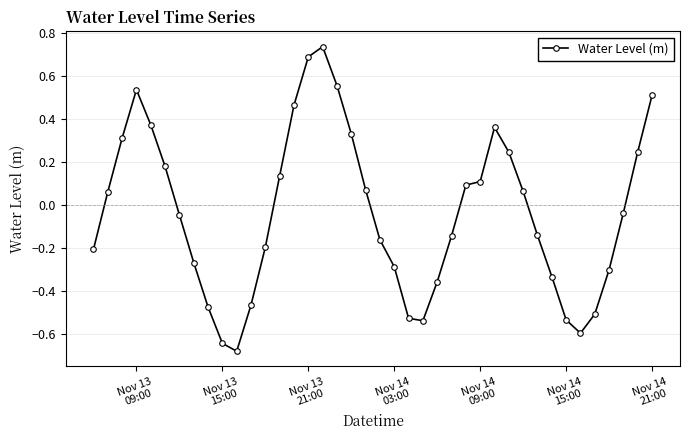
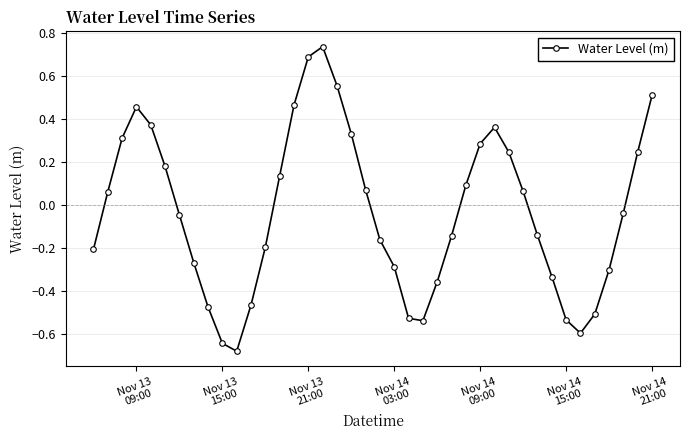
  {
-   "Nov 13 09:00": 0.54,
+   "Nov 13 09:00": 0.46,
    "Nov 13 15:00": -0.64,
    "Nov 13 21:00": 0.69,
    "Nov 14 03:00": -0.29,
-   "Nov 14 09:00": 0.11,
+   "Nov 14 09:00": 0.29,
    "Nov 14 15:00": -0.53,
    "Nov 14 21:00": 0.51
  }
